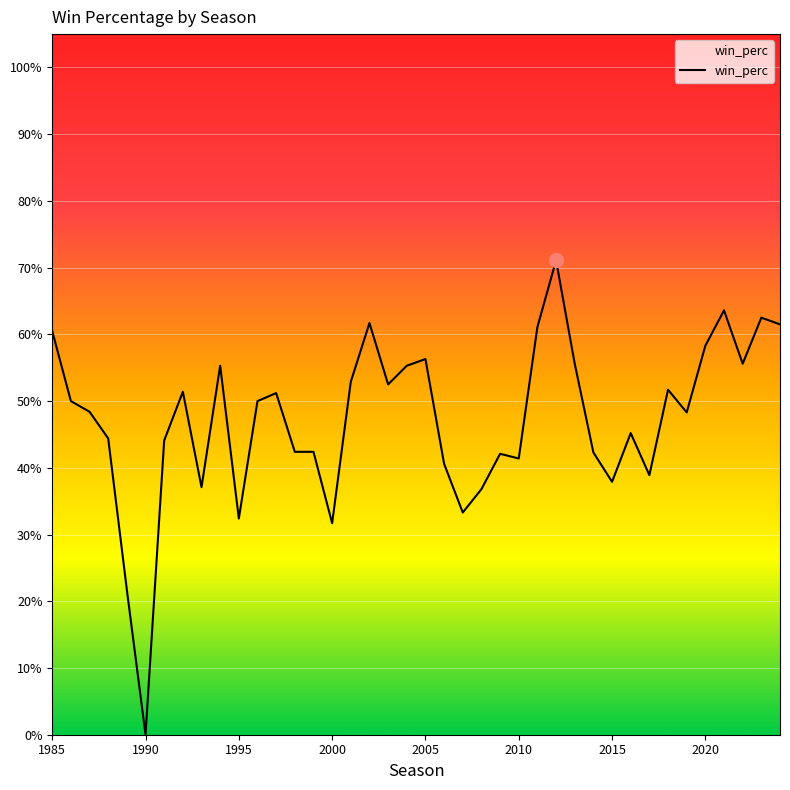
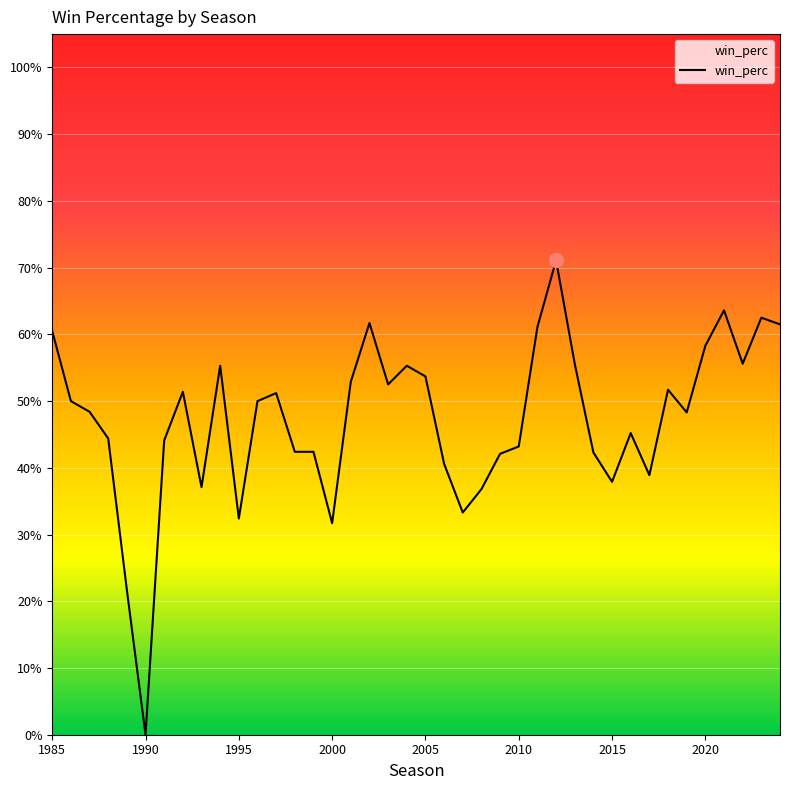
  {
    "win_perc": {
      "1985": "61%",
      "1990": "0%",
      "1995": "32%",
      "2000": "32%",
-     "2005": "56%",
-     "2010": "41%",
+     "2005": "54%",
+     "2010": "43%",
      "2015": "38%",
      "2020": "58%"
    }
  }
